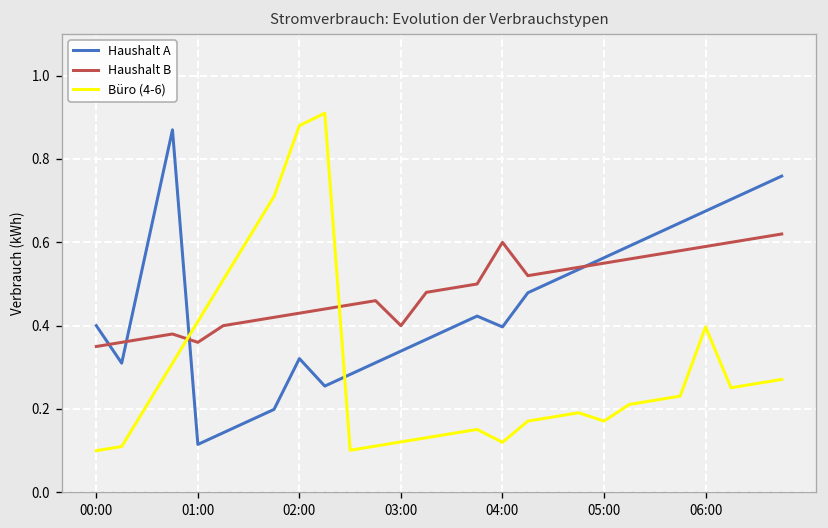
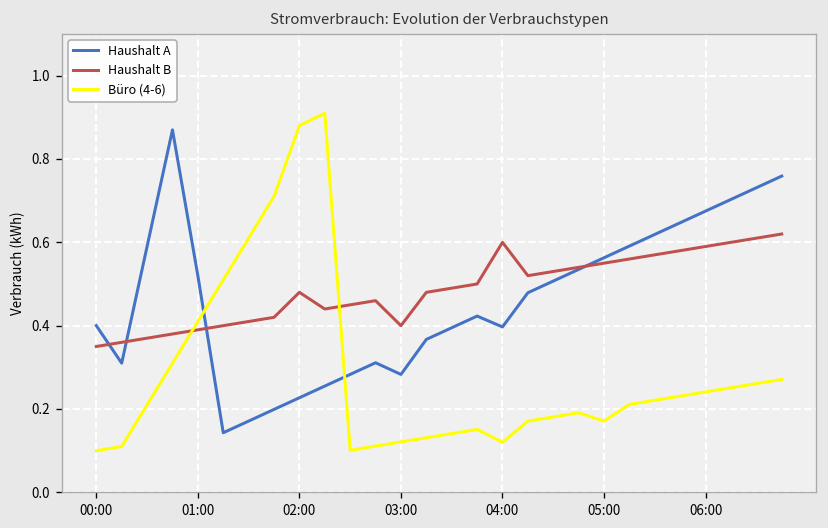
  {
    "Haushalt A": {
      "00:00": 0.40,
-     "01:00": 0.12,
-     "02:00": 0.32,
-     "03:00": 0.34,
+     "01:00": 0.52,
+     "02:00": 0.23,
+     "03:00": 0.28,
      "04:00": 0.40,
      "05:00": 0.56,
      "06:00": 0.68
    },
    "Haushalt B": {
      "00:00": 0.35,
-     "01:00": 0.36,
-     "02:00": 0.43,
+     "01:00": 0.39,
+     "02:00": 0.48,
      "03:00": 0.40,
      "04:00": 0.60,
      "05:00": 0.55,
      "06:00": 0.59
    },
    "Büro (4-6)": {
      "00:00": 0.10,
      "01:00": 0.41,
      "02:00": 0.88,
      "03:00": 0.12,
      "04:00": 0.12,
      "05:00": 0.17,
-     "06:00": 0.40
+     "06:00": 0.24
    }
  }
